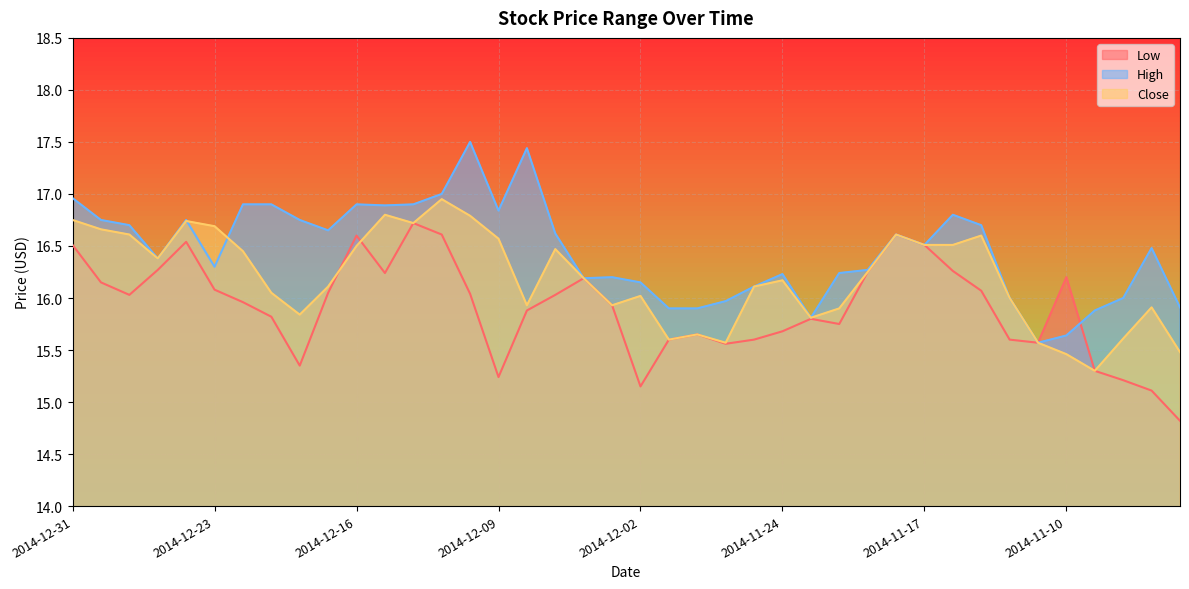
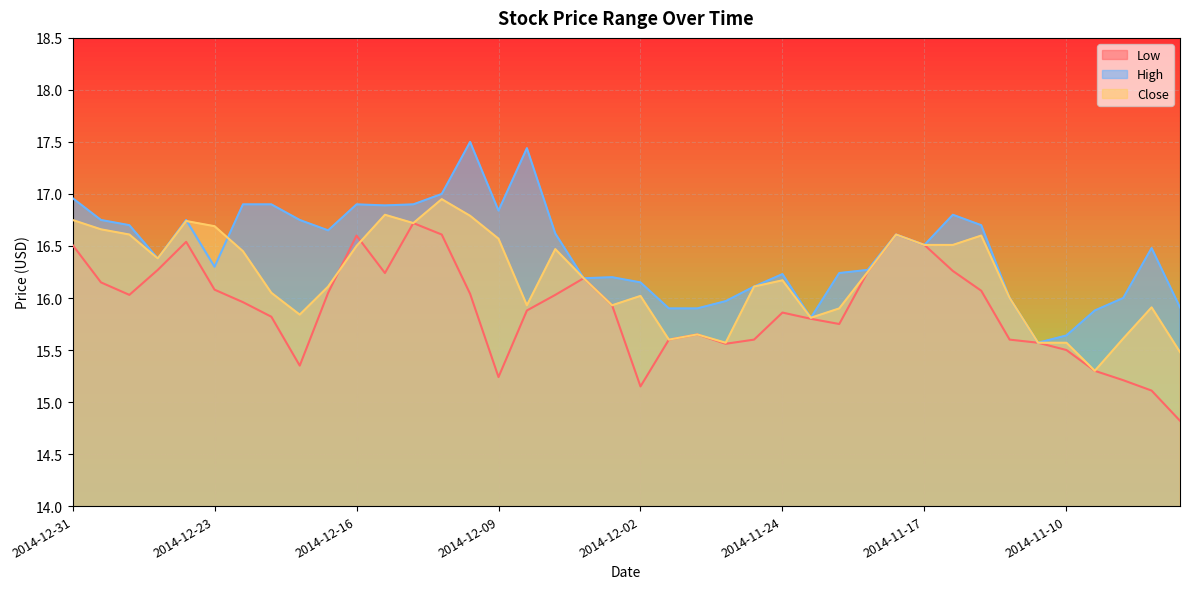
  {
    "Low": {
      "2014-12-31": 16.51,
      "2014-12-23": 16.08,
      "2014-12-16": 16.60,
      "2014-12-09": 15.24,
      "2014-12-02": 15.15,
-     "2014-11-24": 15.68,
-     "2014-11-10": 16.2
+     "2014-11-24": 15.86,
+     "2014-11-10": 15.5
    },
    "High": {
      "2014-12-31": 16.96,
      "2014-12-23": 16.30,
      "2014-12-16": 16.90,
      "2014-12-09": 16.84,
      "2014-12-02": 16.15,
      "2014-11-24": 16.23,
      "2014-11-10": 15.64
    },
    "Close": {
      "2014-12-31": 16.75,
      "2014-12-23": 16.69,
      "2014-12-16": 16.50,
      "2014-12-09": 16.57,
      "2014-12-02": 16.02,
      "2014-11-24": 16.17,
-     "2014-11-10": 15.46
+     "2014-11-10": 15.57
    }
  }
